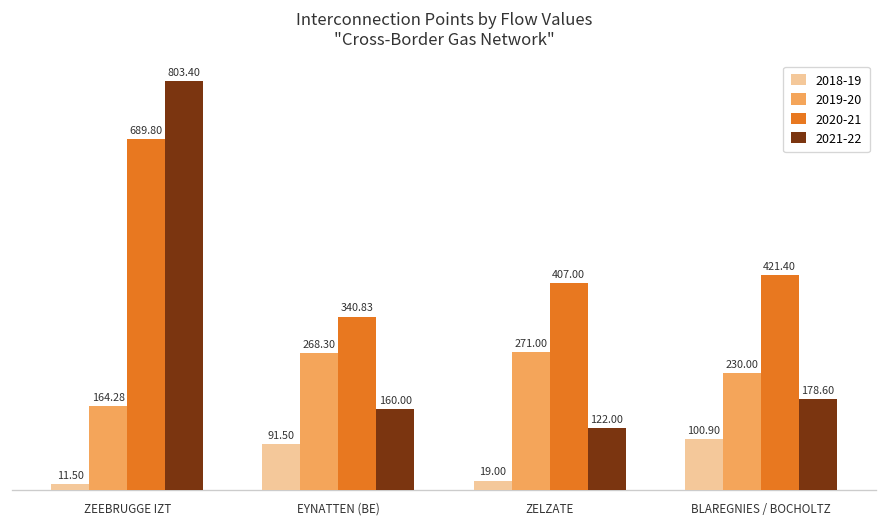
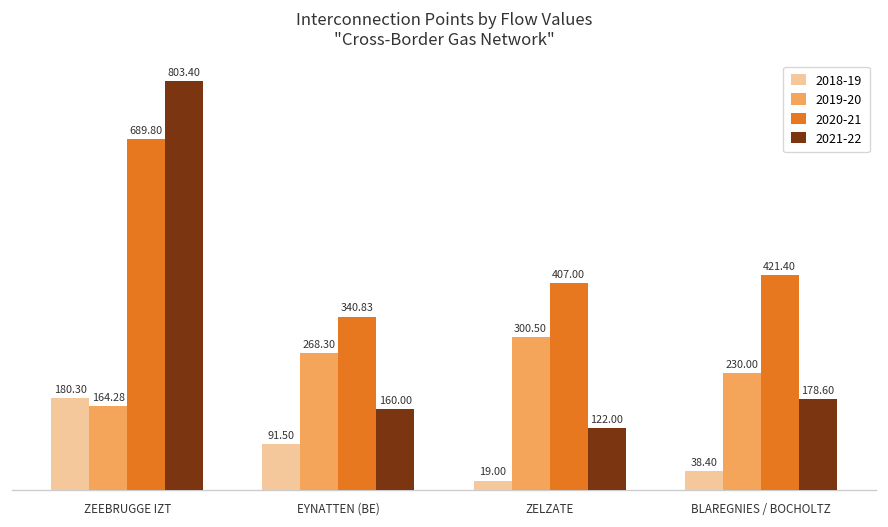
  {
    "2018-19": {
-     "ZEEBRUGGE IZT": 11.50,
+     "ZEEBRUGGE IZT": 180.30,
      "EYNATTEN (BE)": 91.50,
      "ZELZATE": 19.00,
-     "BLAREGNIES / BOCHOLTZ": 100.90
+     "BLAREGNIES / BOCHOLTZ": 38.40
    },
    "2019-20": {
      "ZEEBRUGGE IZT": 164.28,
      "EYNATTEN (BE)": 268.30,
-     "ZELZATE": 271.00,
+     "ZELZATE": 300.50,
      "BLAREGNIES / BOCHOLTZ": 230.00
    },
    "2020-21": {
      "ZEEBRUGGE IZT": 689.80,
      "EYNATTEN (BE)": 340.83,
      "ZELZATE": 407.00,
      "BLAREGNIES / BOCHOLTZ": 421.40
    },
    "2021-22": {
      "ZEEBRUGGE IZT": 803.40,
      "EYNATTEN (BE)": 160.00,
      "ZELZATE": 122.00,
      "BLAREGNIES / BOCHOLTZ": 178.60
    }
  }
